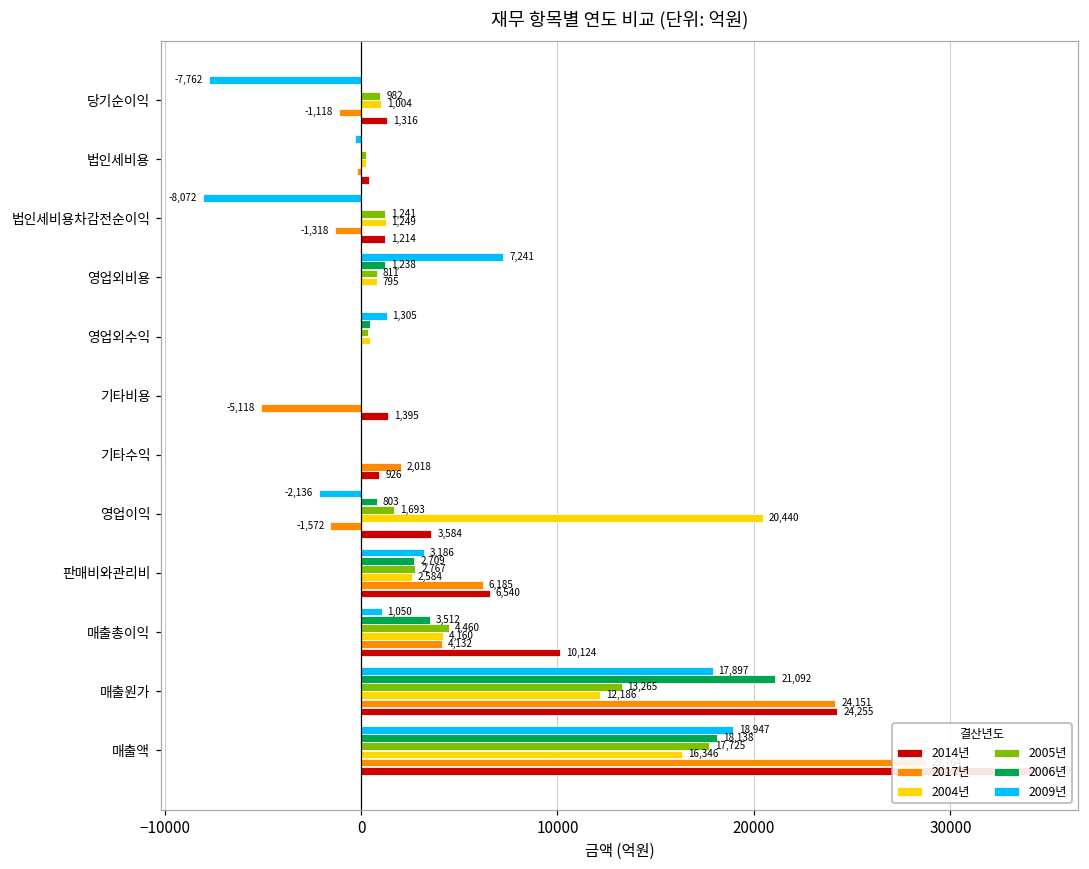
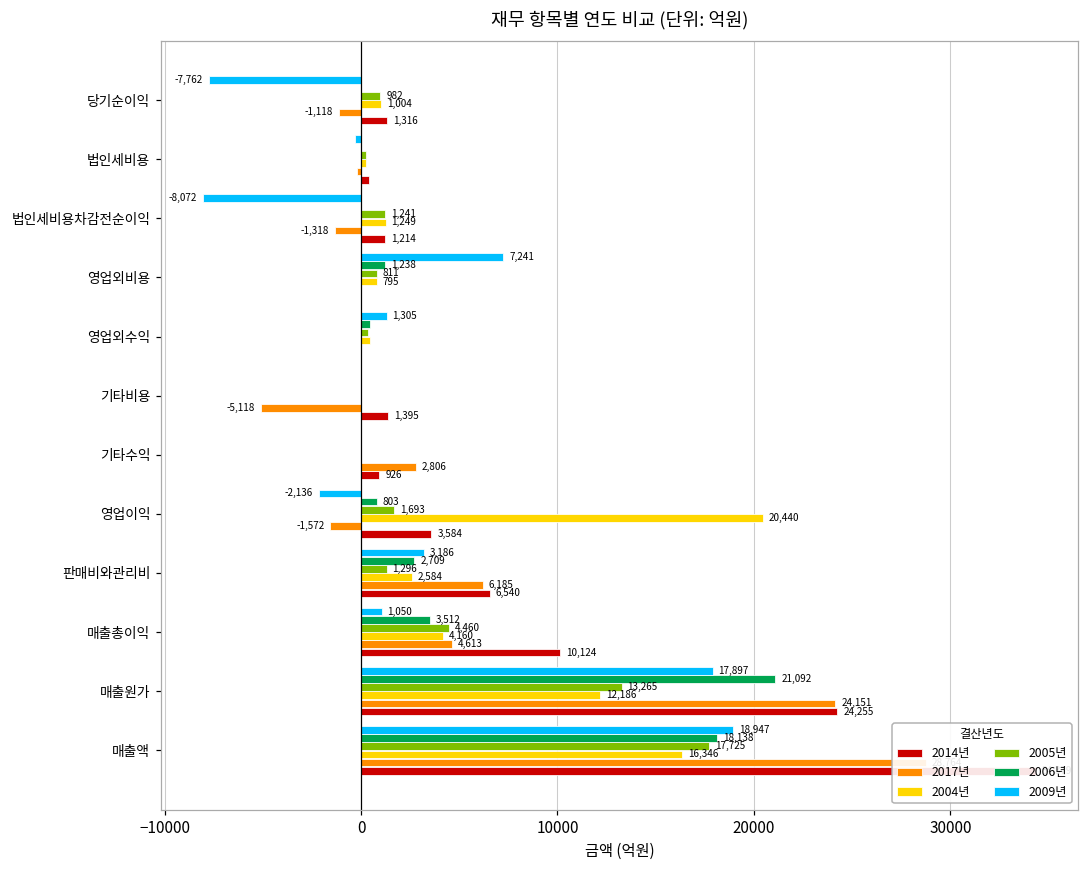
  {
    "2014년": {
      "당기순이익": "1,316",
      "법인세비용차감전순이익": "1,214",
      "기타비용": "1,395",
      "기타수익": "926",
      "영업이익": "3,584",
      "판매비와관리비": "6,540",
      "매출총이익": "10,124"
    },
    "2017년": {
      "당기순이익": "-1,118",
      "법인세비용차감전순이익": "-1,318",
      "기타비용": "-5,118",
-     "기타수익": "2,018",
+     "기타수익": "2,806",
      "영업이익": "-1,572",
      "판매비와관리비": "6,185",
-     "매출총이익": "4,132"
+     "매출총이익": "4,613"
    },
    "2004년": {
      "당기순이익": "1,004",
      "영업이익": "20,440",
      "판매비와관리비": "2,584",
      "매출총이익": "4,160",
      "매출원가": "12,186",
      "매출액": "16,346"
    },
    "2005년": {
      "영업이익": "1,693",
-     "판매비와관리비": "2,767",
+     "판매비와관리비": "1,296",
      "매출총이익": "4,460",
      "매출원가": "13,265",
      "매출액": "17,725"
    },
    "2006년": {
      "영업외비용": "1,238",
      "영업이익": "803",
      "판매비와관리비": "2,709",
      "매출총이익": "3,512",
      "매출원가": "21,092",
      "매출액": "18,138"
    },
    "2009년": {
      "당기순이익": "-7,762",
      "법인세비용차감전순이익": "-8,072",
      "영업외비용": "7,241",
      "영업외수익": "1,305",
      "영업이익": "-2,136",
      "판매비와관리비": "3,186",
      "매출총이익": "1,050",
      "매출원가": "17,897",
      "매출액": "18,947"
    }
  }
